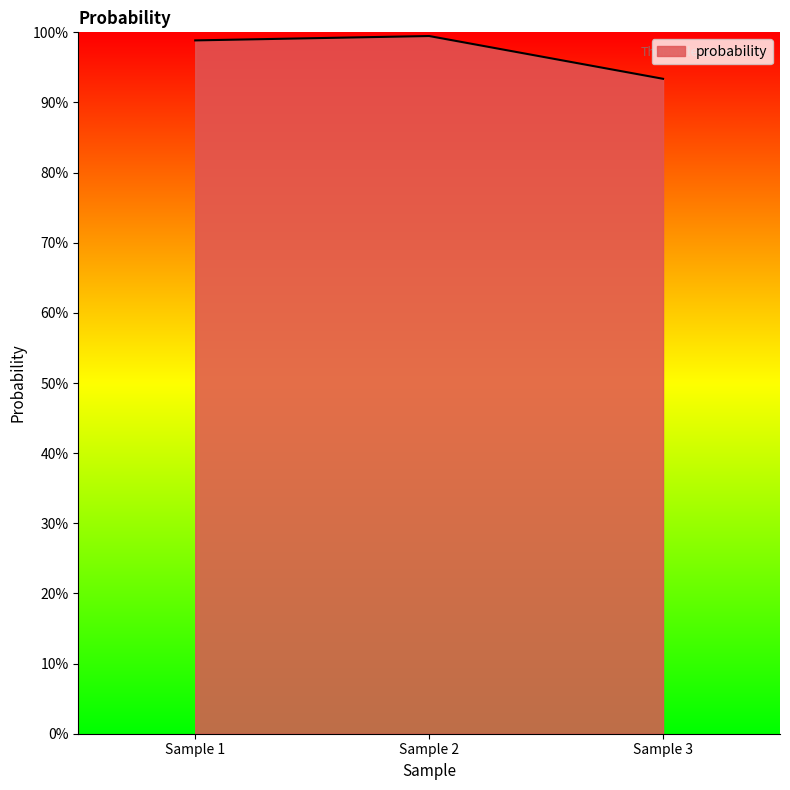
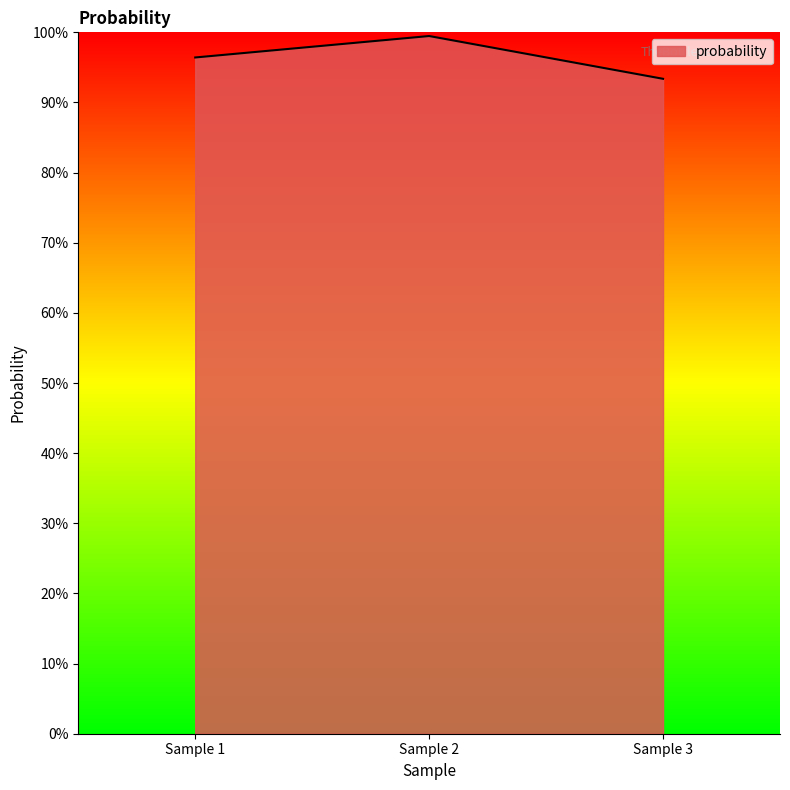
  {
-   "Sample 1": "99%",
+   "Sample 1": "96%",
    "Sample 2": "99%",
    "Sample 3": "93%"
  }
